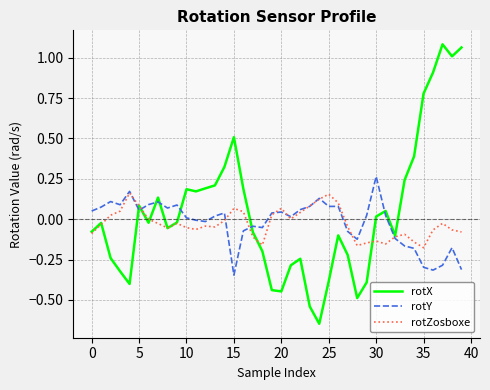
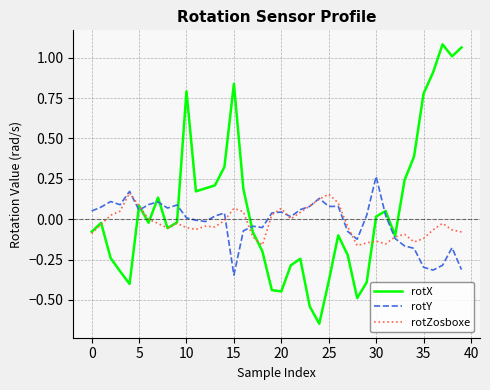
  {
    "rotX": {
-     "10": 0.19,
-     "15": 0.51,
+     "10": 0.79,
+     "15": 0.84,
      "20": -0.45,
      "25": -0.38,
      "30": 0.02,
      "35": 0.78
    },
    "rotY": {
      "0": 0.05,
      "5": 0.06,
      "10": 0.01,
      "15": -0.35,
      "20": 0.04,
      "25": 0.08,
      "30": 0.26,
      "35": -0.30
    },
    "rotZosboxe": {
      "10": -0.05,
      "15": 0.07,
      "20": 0.07,
      "25": 0.15,
      "30": -0.14,
-     "35": -0.18
+     "35": -0.12
    }
  }
